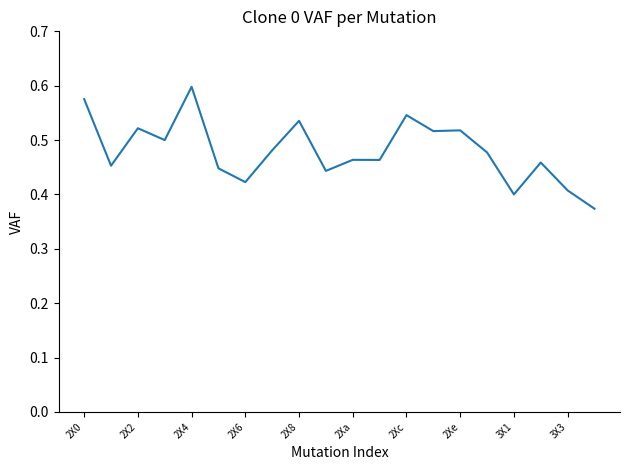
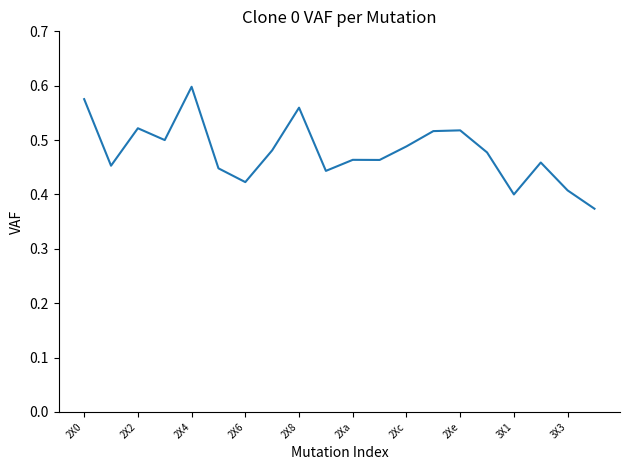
  {
    "2X0": 0.58,
    "2X2": 0.52,
    "2X4": 0.60,
    "2X6": 0.42,
-   "2X8": 0.54,
+   "2X8": 0.56,
    "2Xa": 0.46,
-   "2Xc": 0.55,
+   "2Xc": 0.49,
    "2Xe": 0.52,
    "3X1": 0.40,
    "3X3": 0.41
  }
